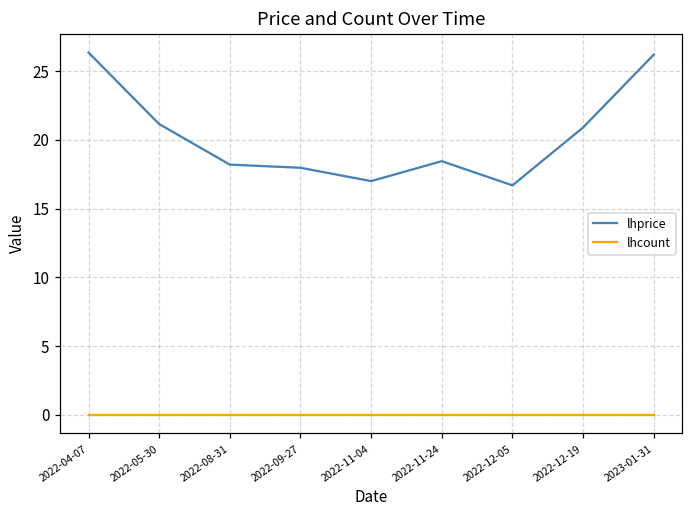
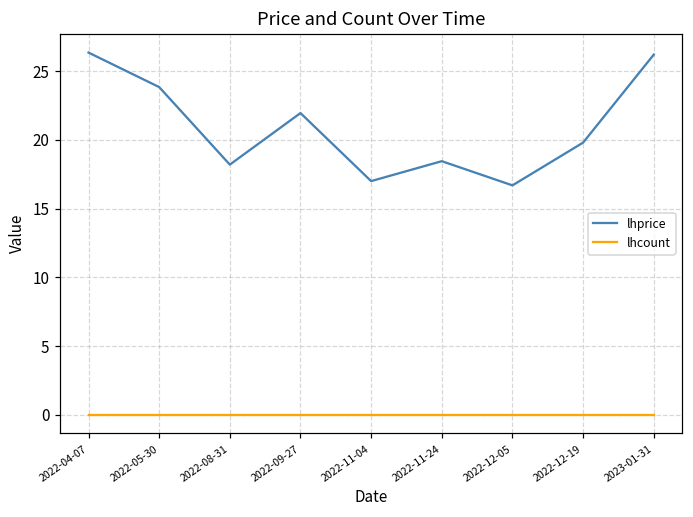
  {
    "lhprice": {
      "2022-04-07": 26.4,
-     "2022-05-30": 21.2,
+     "2022-05-30": 23.8,
      "2022-08-31": 18.2,
-     "2022-09-27": 18.0,
+     "2022-09-27": 22.0,
      "2022-11-04": 17.0,
      "2022-11-24": 18.5,
      "2022-12-05": 16.7,
-     "2022-12-19": 20.9,
+     "2022-12-19": 19.8,
      "2023-01-31": 26.2
    },
    "lhcount": {
      "2022-04-07": 0.0,
      "2022-05-30": 0.0,
      "2022-08-31": 0.0,
      "2022-09-27": 0.0,
      "2022-11-04": 0.0,
      "2022-11-24": 0.0,
      "2022-12-05": 0.0,
      "2022-12-19": 0.0,
      "2023-01-31": 0.0
    }
  }
